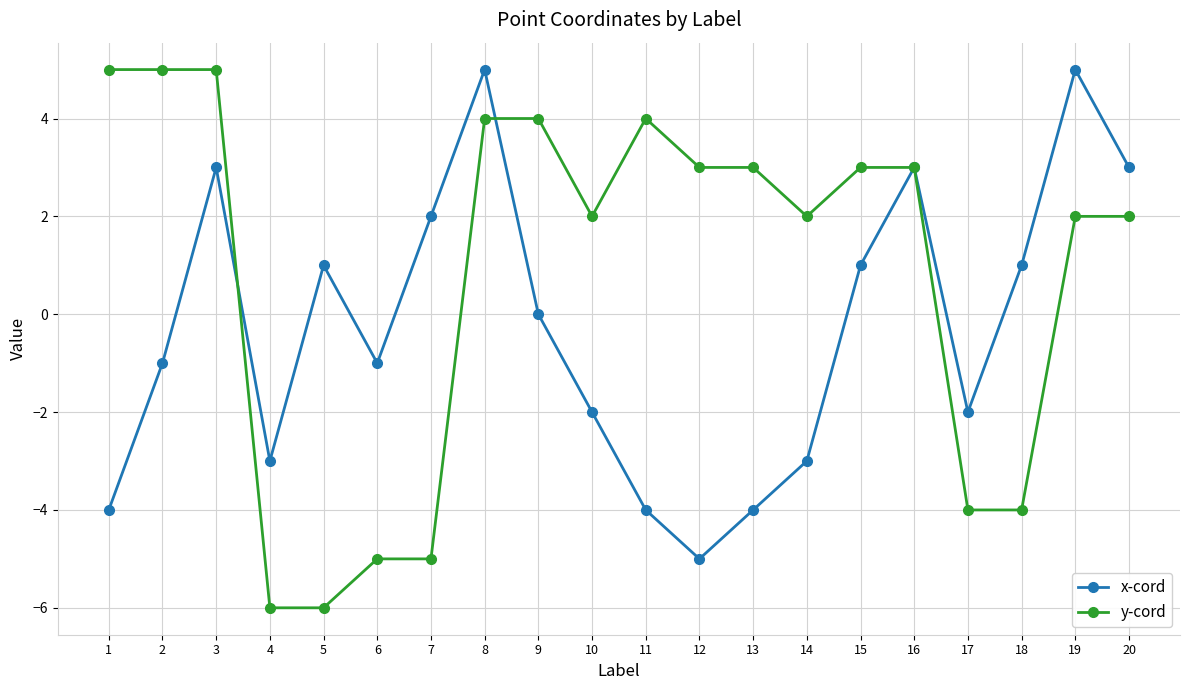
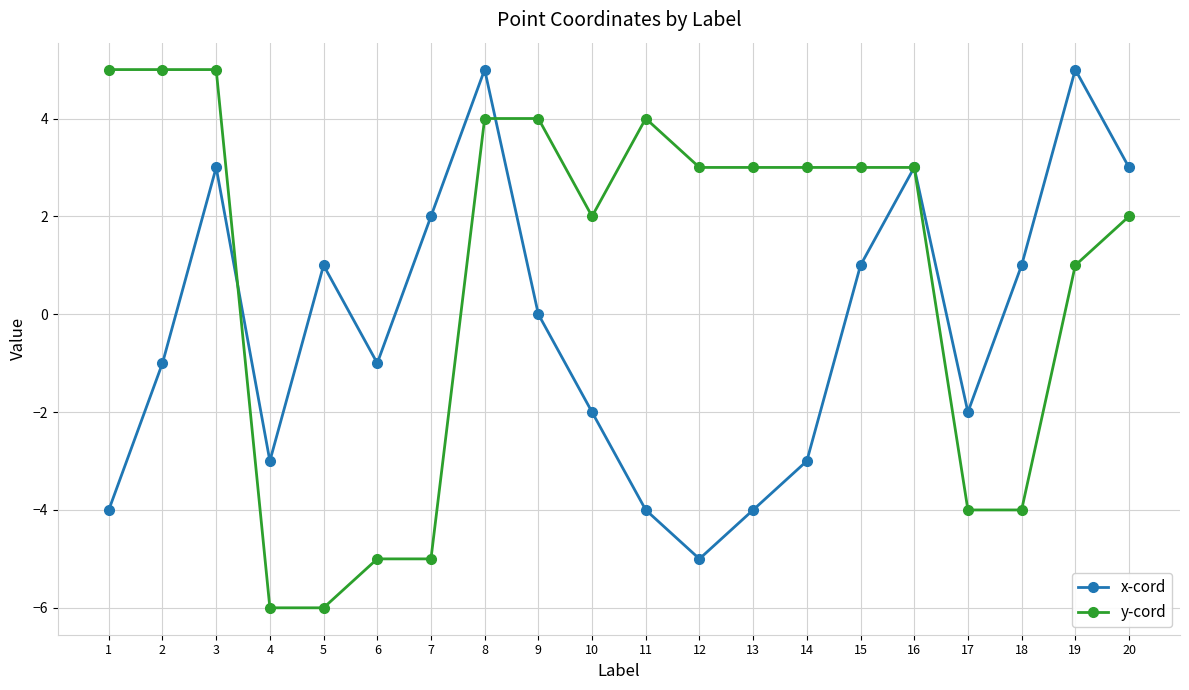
  {
    "x-cord": {
      "1": -4,
      "2": -1,
      "3": 3,
      "4": -3,
      "5": 1,
      "6": -1,
      "7": 2,
      "8": 5,
      "9": 0,
      "10": -2,
      "11": -4,
      "12": -5,
      "13": -4,
      "14": -3,
      "15": 1,
      "17": -2,
      "18": 1,
      "19": 5,
      "20": 3
    },
    "y-cord": {
      "1": 5,
      "2": 5,
      "3": 5,
      "4": -6,
      "5": -6,
      "6": -5,
      "7": -5,
      "8": 4,
      "9": 4,
      "10": 2,
      "11": 4,
      "12": 3,
      "13": 3,
-     "14": 2,
+     "14": 3,
      "15": 3,
      "17": -4,
      "18": -4,
-     "19": 2,
+     "19": 1,
      "20": 2
    }
  }
